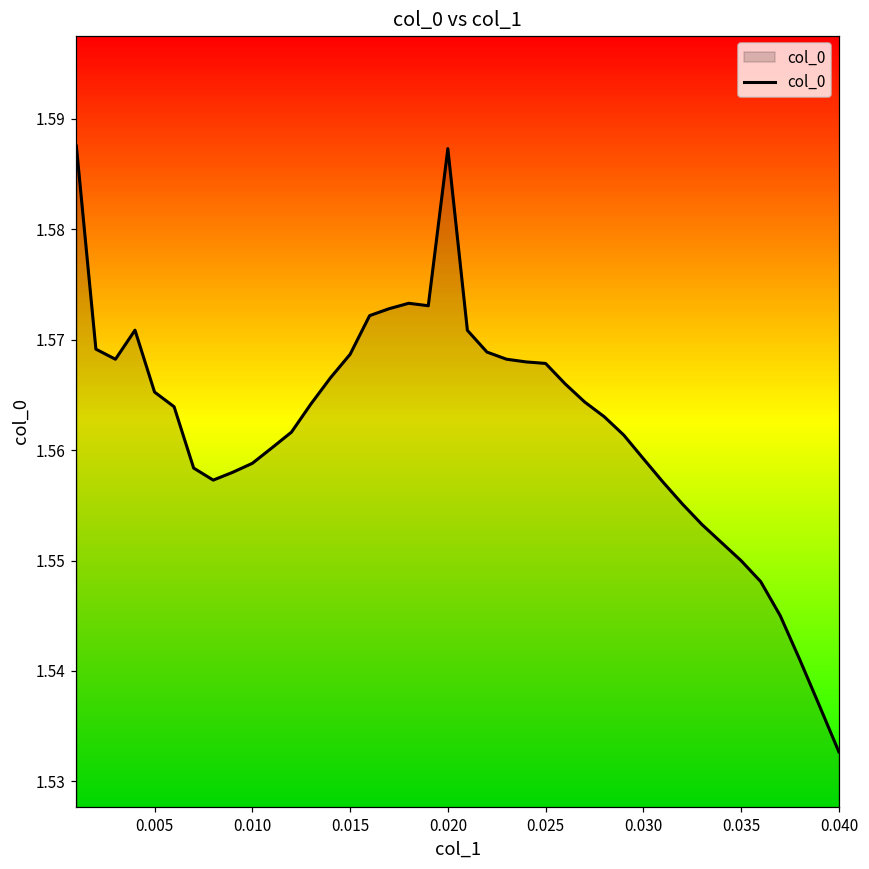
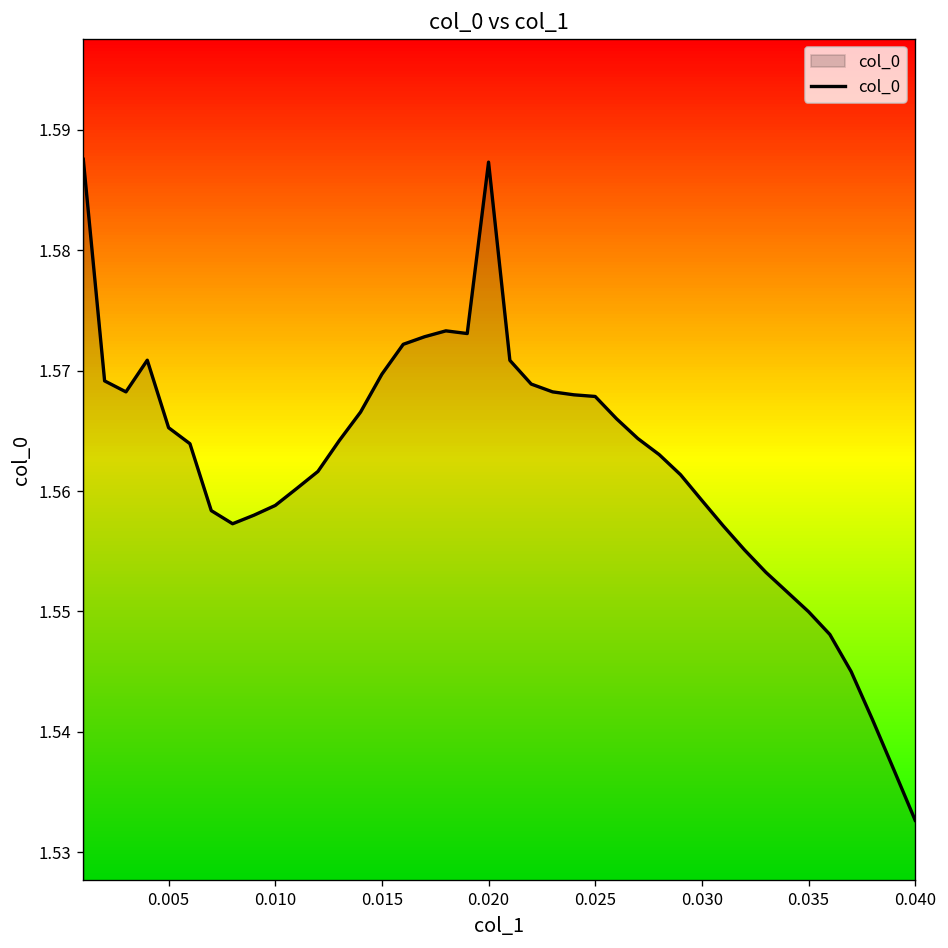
  {
    "0.005": 1.5653,
    "0.010": 1.5588,
-   "0.015": 1.5687,
+   "0.015": 1.5697,
    "0.020": 1.5873,
    "0.025": 1.5678,
    "0.030": 1.5592,
    "0.035": 1.5500,
    "0.040": 1.5327
  }
